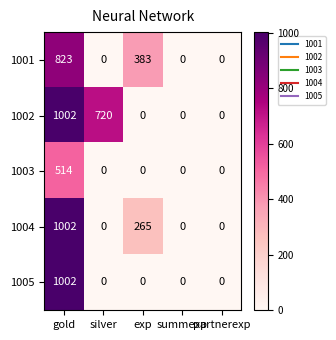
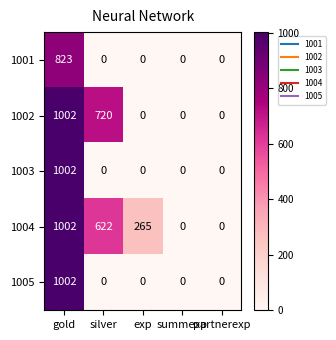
  {
    "1001": {
      "gold": 823,
      "silver": 0,
-     "exp": 383
+     "exp": 0
    },
    "1002": {
      "gold": 1002,
      "silver": 720,
      "exp": 0
    },
    "1003": {
-     "gold": 514,
+     "gold": 1002,
      "silver": 0,
      "exp": 0
    },
    "1004": {
      "gold": 1002,
-     "silver": 0,
+     "silver": 622,
      "exp": 265
    },
    "1005": {
      "gold": 1002,
      "silver": 0,
      "exp": 0
    }
  }
